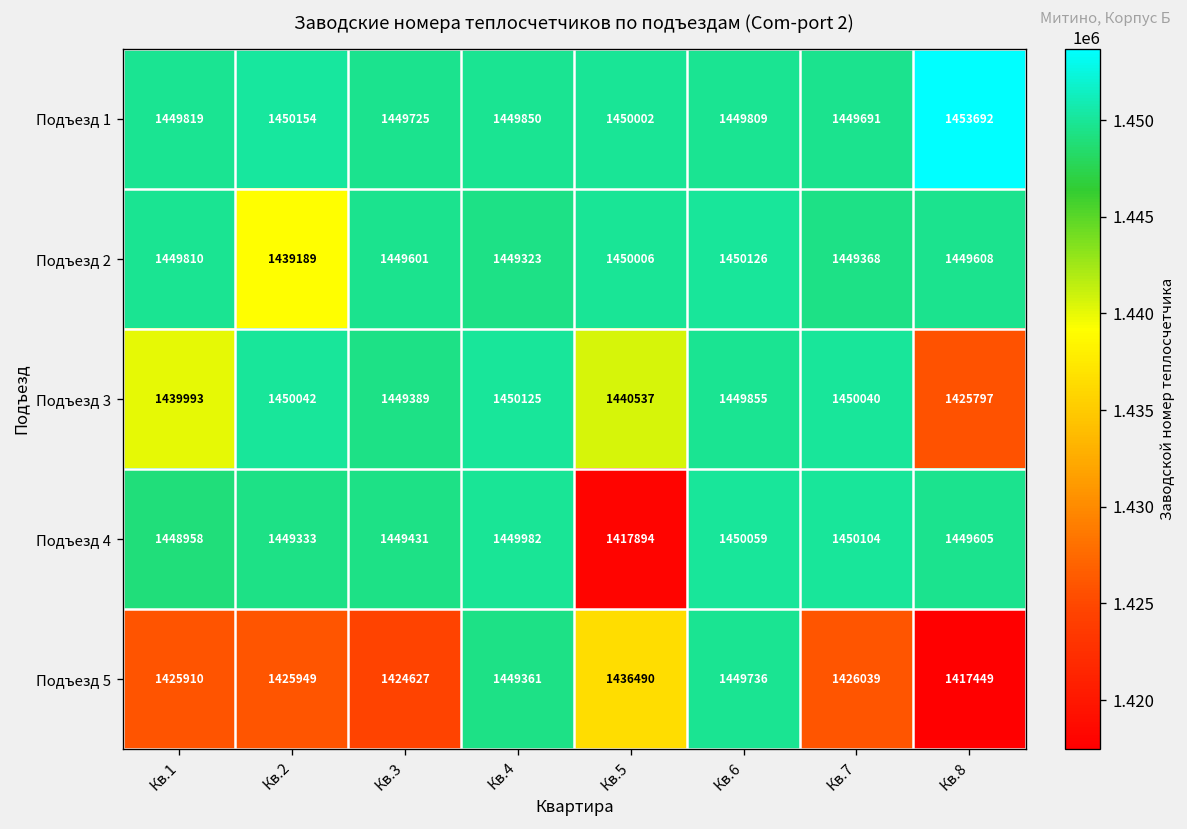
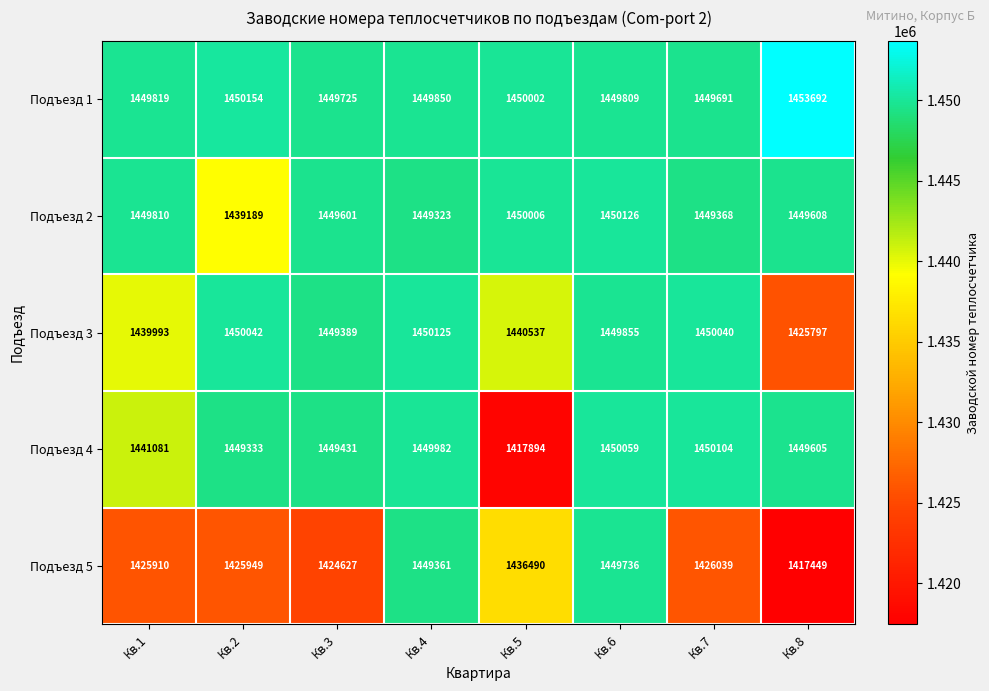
  {
    "Подъезд 1": {
      "Кв.1": 1449819,
      "Кв.2": 1450154,
      "Кв.3": 1449725,
      "Кв.4": 1449850,
      "Кв.5": 1450002,
      "Кв.6": 1449809,
      "Кв.7": 1449691,
      "Кв.8": 1453692
    },
    "Подъезд 2": {
      "Кв.1": 1449810,
      "Кв.2": 1439189,
      "Кв.3": 1449601,
      "Кв.4": 1449323,
      "Кв.5": 1450006,
      "Кв.6": 1450126,
      "Кв.7": 1449368,
      "Кв.8": 1449608
    },
    "Подъезд 3": {
      "Кв.1": 1439993,
      "Кв.2": 1450042,
      "Кв.3": 1449389,
      "Кв.4": 1450125,
      "Кв.5": 1440537,
      "Кв.6": 1449855,
      "Кв.7": 1450040,
      "Кв.8": 1425797
    },
    "Подъезд 4": {
-     "Кв.1": 1448958,
+     "Кв.1": 1441081,
      "Кв.2": 1449333,
      "Кв.3": 1449431,
      "Кв.4": 1449982,
      "Кв.5": 1417894,
      "Кв.6": 1450059,
      "Кв.7": 1450104,
      "Кв.8": 1449605
    },
    "Подъезд 5": {
      "Кв.1": 1425910,
      "Кв.2": 1425949,
      "Кв.3": 1424627,
      "Кв.4": 1449361,
      "Кв.5": 1436490,
      "Кв.6": 1449736,
      "Кв.7": 1426039,
      "Кв.8": 1417449
    }
  }
